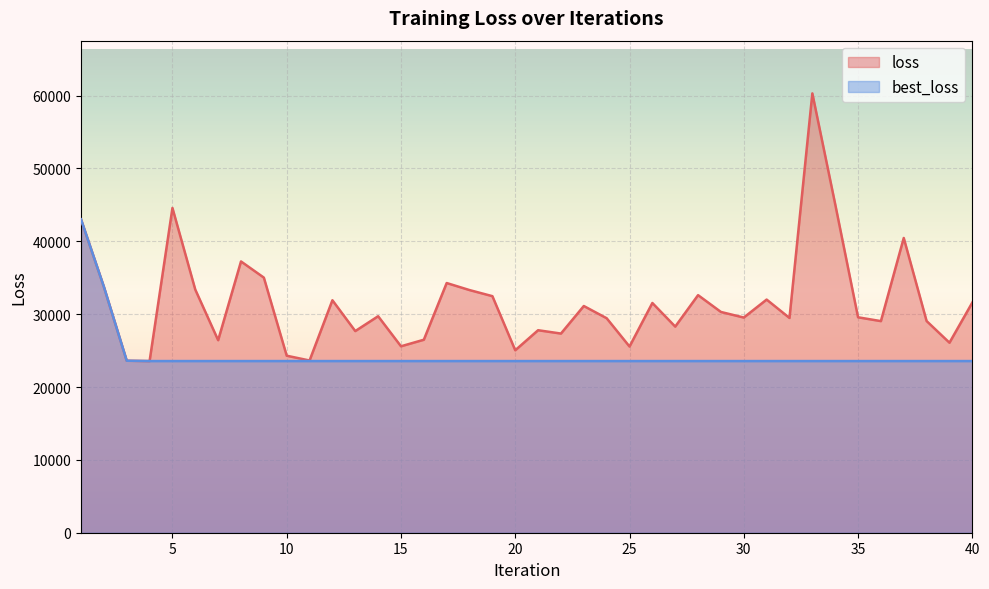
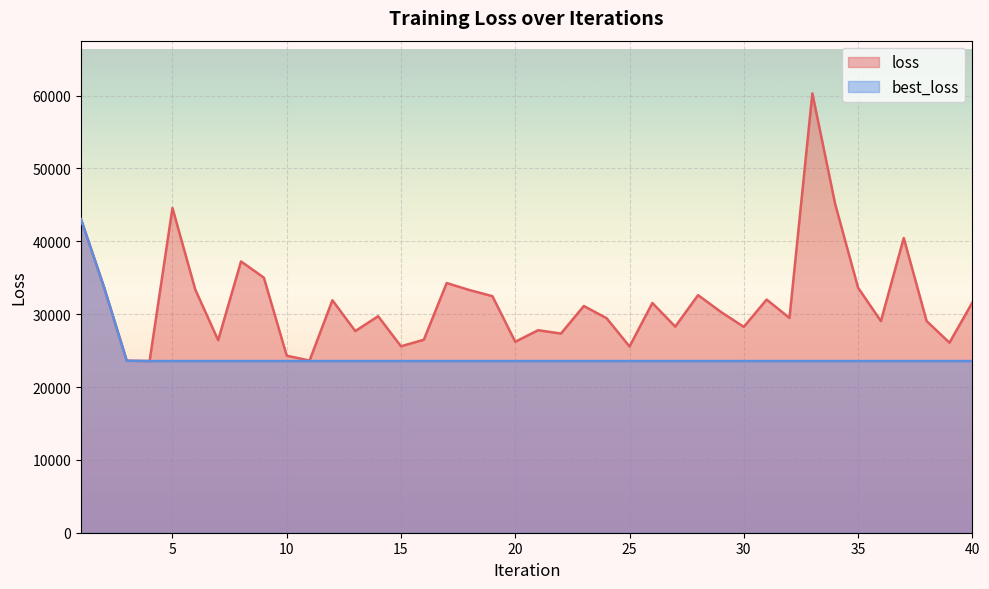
  {
    "loss": {
      "5": 45000,
      "10": 24000,
      "15": 26000,
-     "20": 25000,
+     "20": 26000,
      "25": 26000,
-     "30": 30000,
-     "35": 30000,
+     "30": 28000,
+     "35": 34000,
      "40": 32000
    },
    "best_loss": {
      "5": 24000,
      "10": 24000,
      "15": 24000,
      "20": 24000,
      "25": 24000,
      "30": 24000,
      "35": 24000,
      "40": 24000
    }
  }
